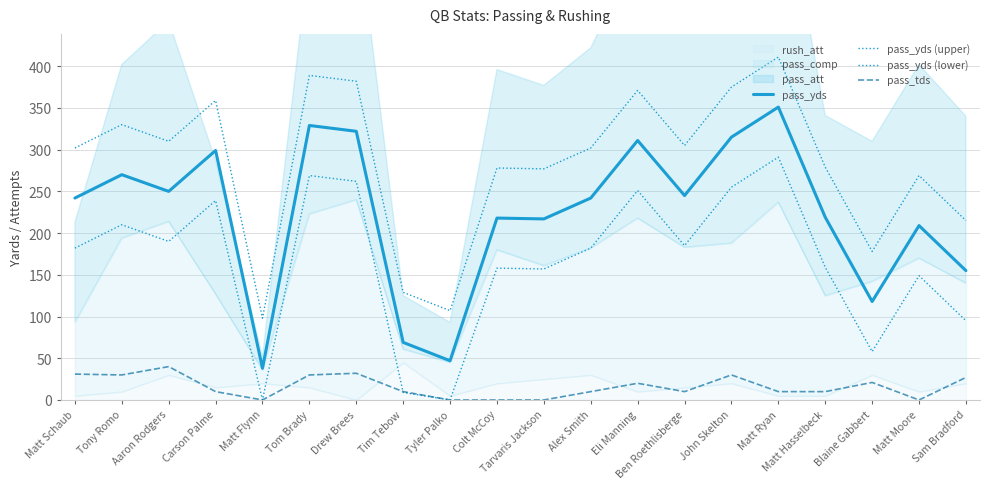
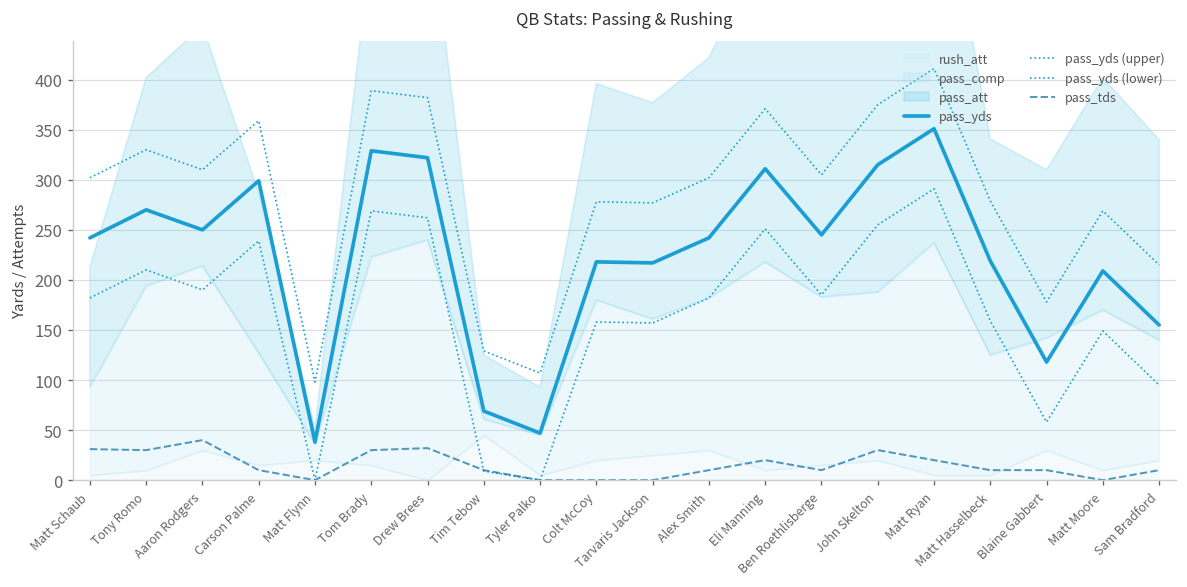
  {
    "pass_tds": {
      "Matt Schaub": 30,
      "Tony Romo": 30,
      "Aaron Rodgers": 40,
      "Carson Palme": 10,
      "Tom Brady": 30,
      "Drew Brees": 30,
      "Colt McCoy": 0,
      "Tarvaris Jackson": 0,
      "Alex Smith": 10,
      "Eli Manning": 20,
      "Ben Roethlisberge": 10,
      "John Skelton": 30,
-     "Matt Ryan": 10,
+     "Matt Ryan": 20,
      "Matt Hasselbeck": 10,
-     "Blaine Gabbert": 20,
+     "Blaine Gabbert": 10,
      "Matt Moore": 0,
-     "Sam Bradford": 30
+     "Sam Bradford": 10
    }
  }
